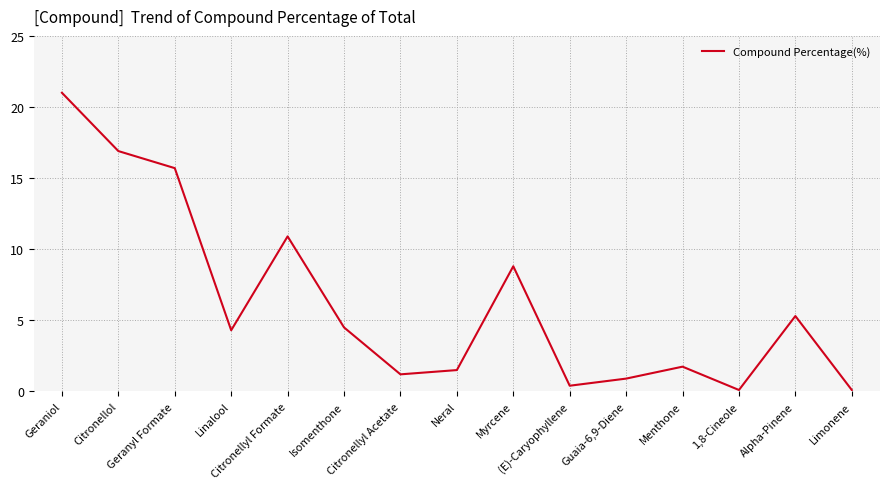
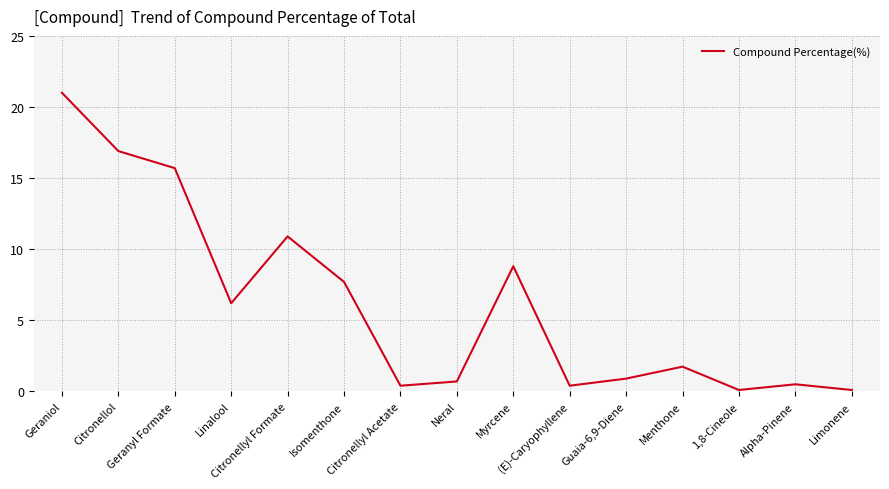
  {
    "Geraniol": 21.0,
    "Citronellol": 16.9,
    "Geranyl Formate": 15.7,
-   "Linalool": 4.3,
+   "Linalool": 6.2,
    "Citronellyl Formate": 10.9,
-   "Isomenthone": 4.5,
-   "Citronellyl Acetate": 1.2,
-   "Neral": 1.5,
+   "Isomenthone": 7.7,
+   "Citronellyl Acetate": 0.4,
+   "Neral": 0.7,
    "Myrcene": 8.8,
    "(E)-Caryophyllene": 0.4,
    "Guaia-6,9-Diene": 0.9,
    "Menthone": 1.7,
    "1,8-Cineole": 0.1,
-   "Alpha-Pinene": 5.3,
+   "Alpha-Pinene": 0.5,
    "Limonene": 0.1
  }
